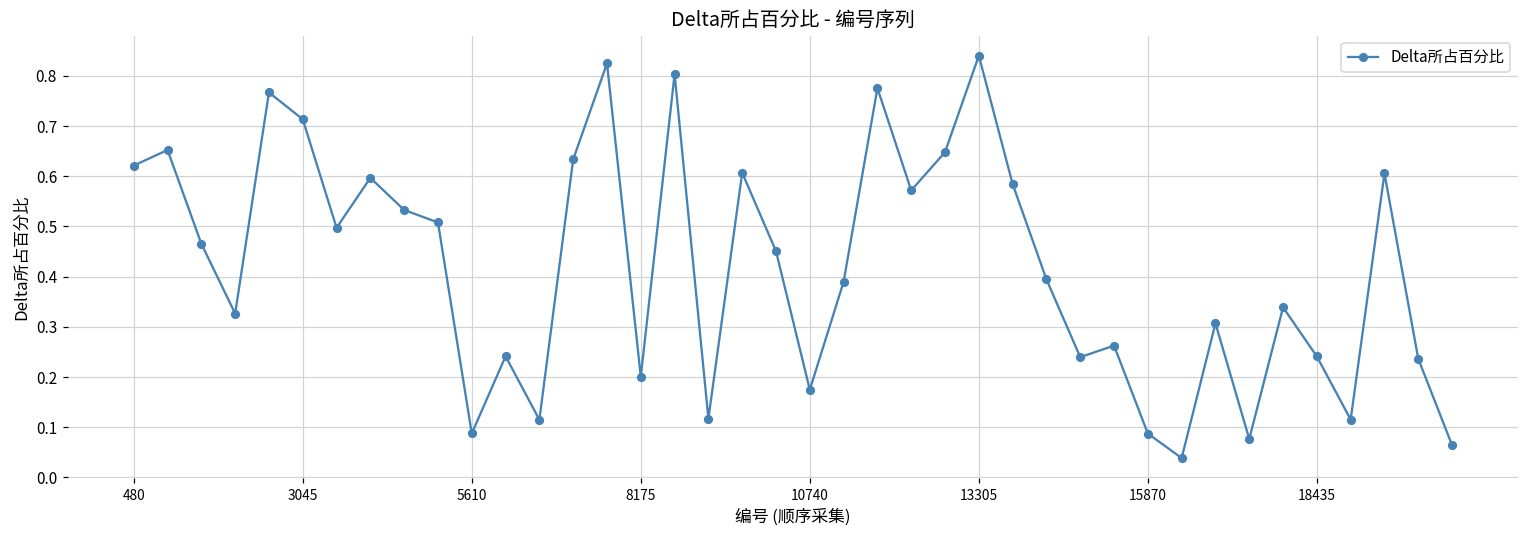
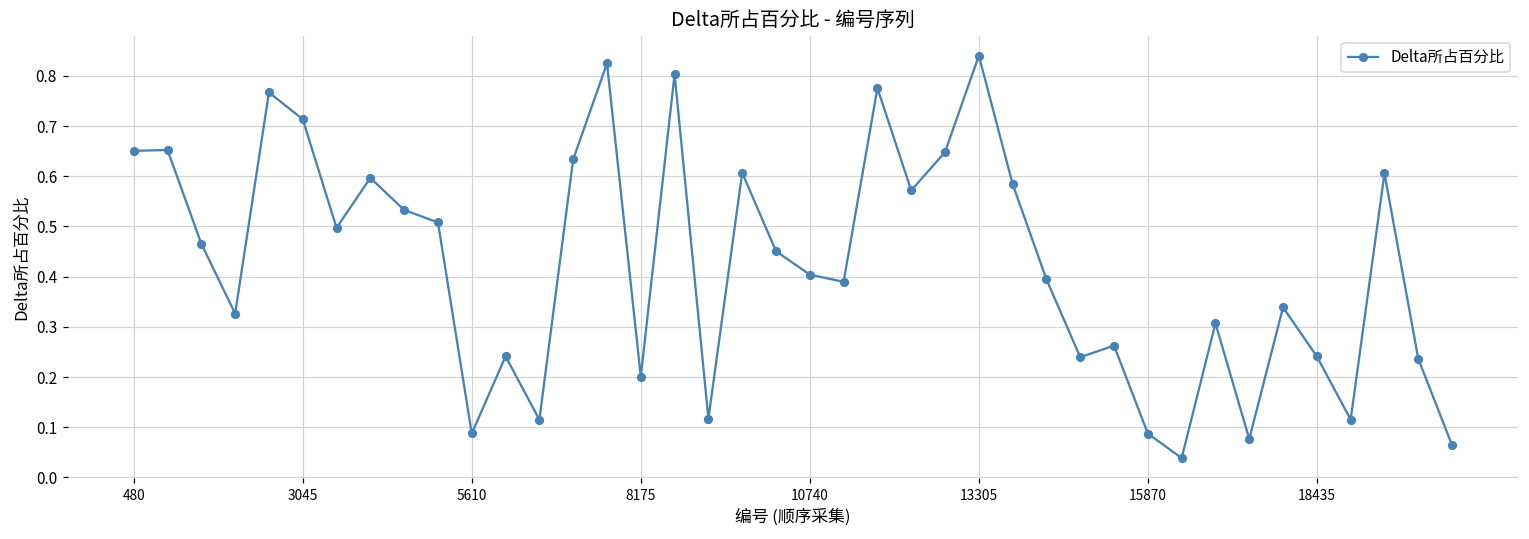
  {
-   "480": 0.62,
+   "480": 0.65,
    "3045": 0.71,
    "5610": 0.09,
    "8175": 0.20,
-   "10740": 0.17,
+   "10740": 0.40,
    "13305": 0.84,
    "15870": 0.09,
    "18435": 0.24
  }
